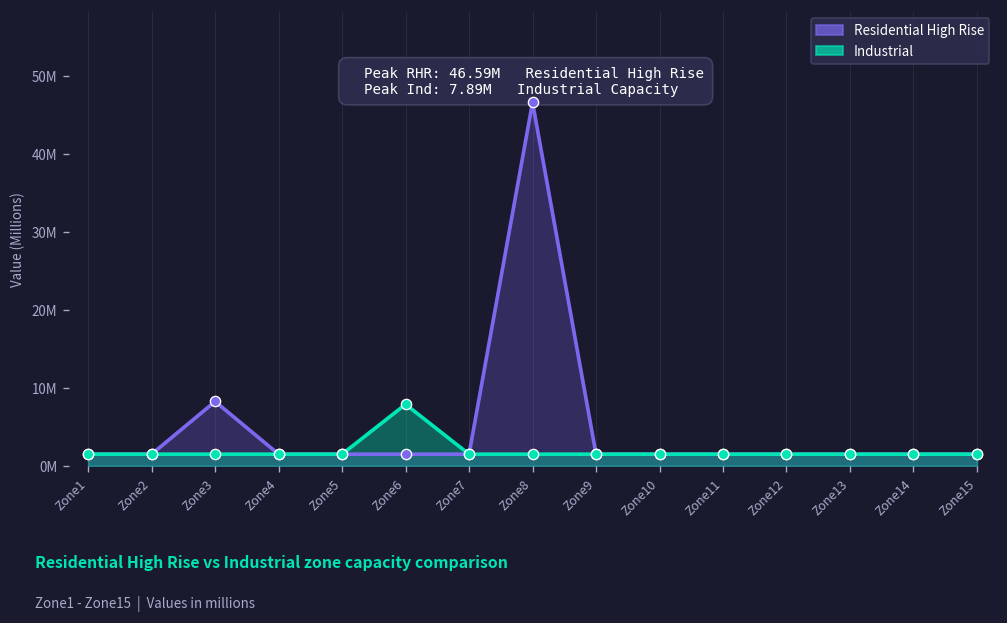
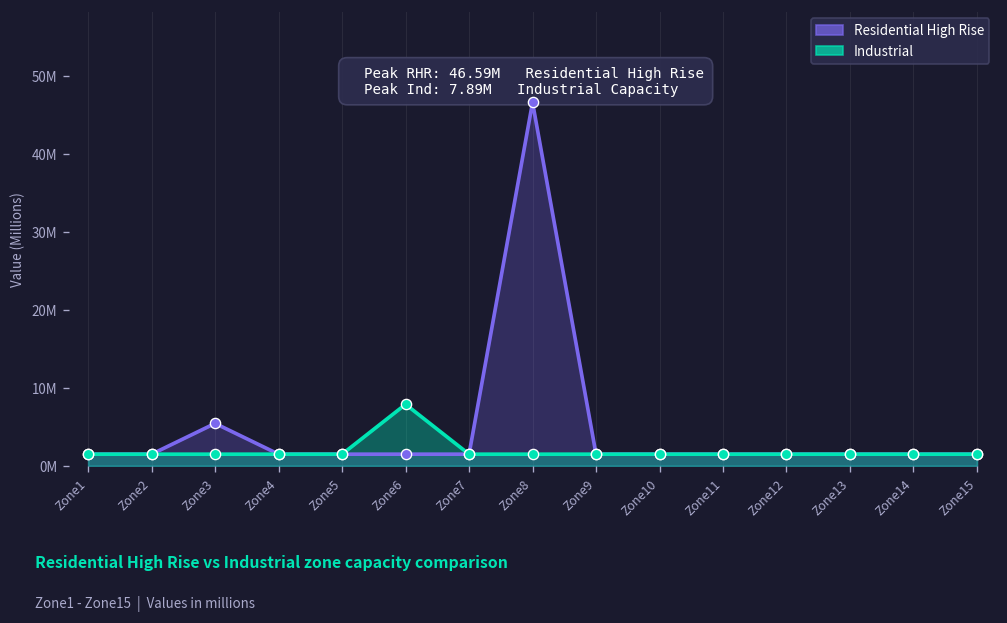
  {
    "Residential High Rise": {
-     "Zone3": 8000000,
+     "Zone3": 5000000,
      "Zone6": 2000000
    },
    "Industrial": {
      "Zone3": 2000000,
      "Zone6": 8000000,
      "Zone8": 2000000
    }
  }
